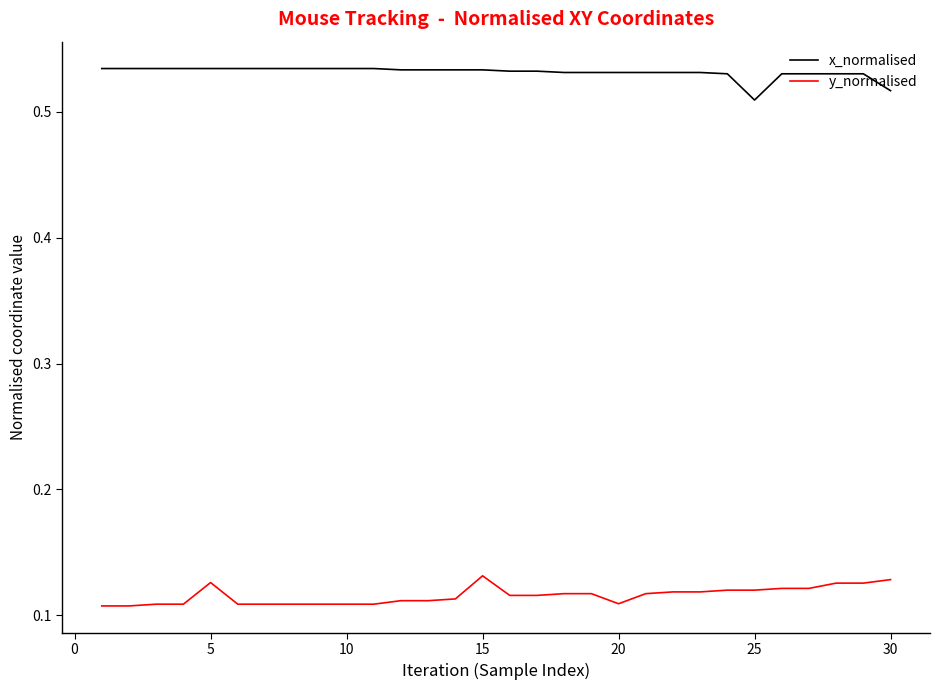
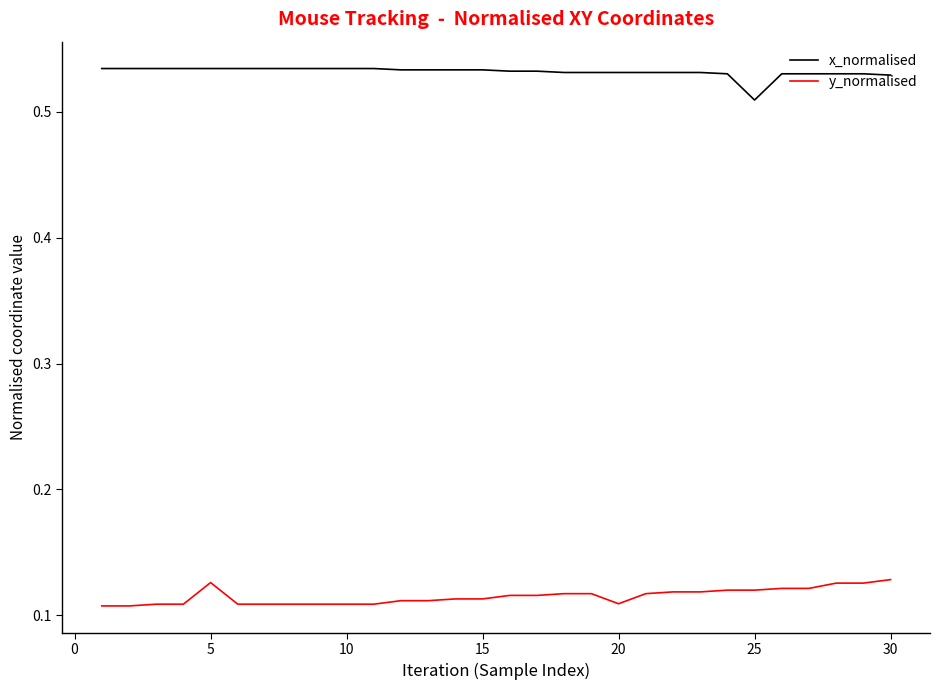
  {
    "x_normalised": {
      "5": 0.535,
      "10": 0.535,
      "15": 0.533,
      "20": 0.531,
      "25": 0.509,
-     "30": 0.517
+     "30": 0.529
    },
    "y_normalised": {
      "5": 0.126,
      "10": 0.109,
-     "15": 0.131,
+     "15": 0.113,
      "20": 0.109,
      "25": 0.120,
      "30": 0.128
    }
  }
